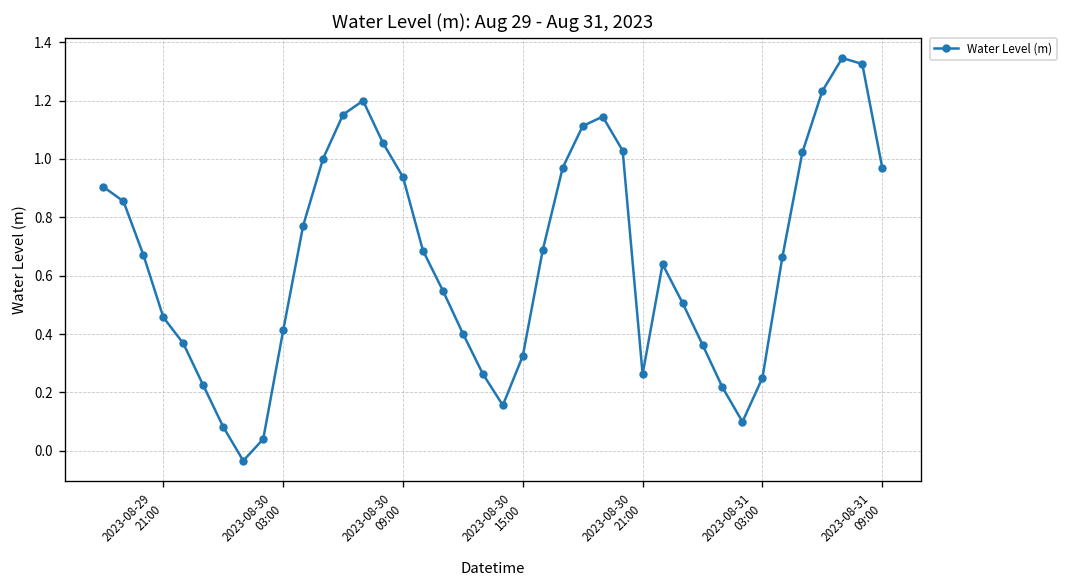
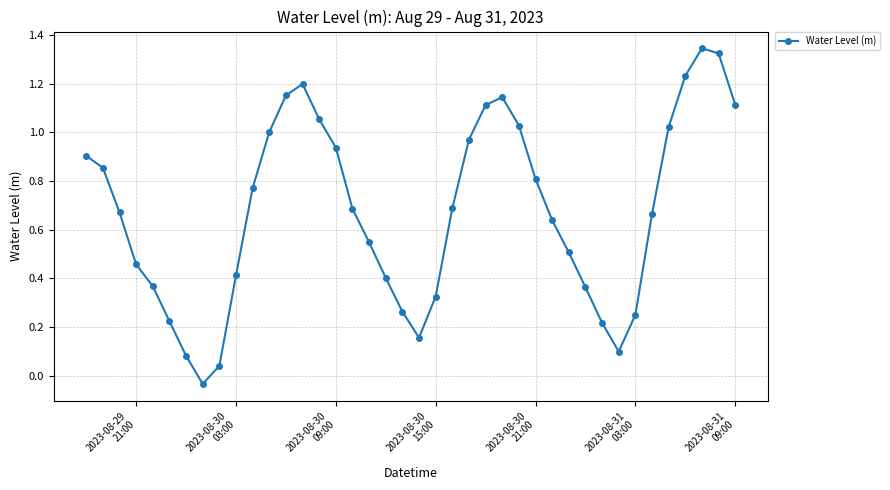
  {
    "2023-08-29 21:00": 0.46,
    "2023-08-30 03:00": 0.41,
    "2023-08-30 09:00": 0.94,
    "2023-08-30 15:00": 0.33,
-   "2023-08-30 21:00": 0.26,
+   "2023-08-30 21:00": 0.81,
    "2023-08-31 03:00": 0.25,
-   "2023-08-31 09:00": 0.97
+   "2023-08-31 09:00": 1.11
  }
